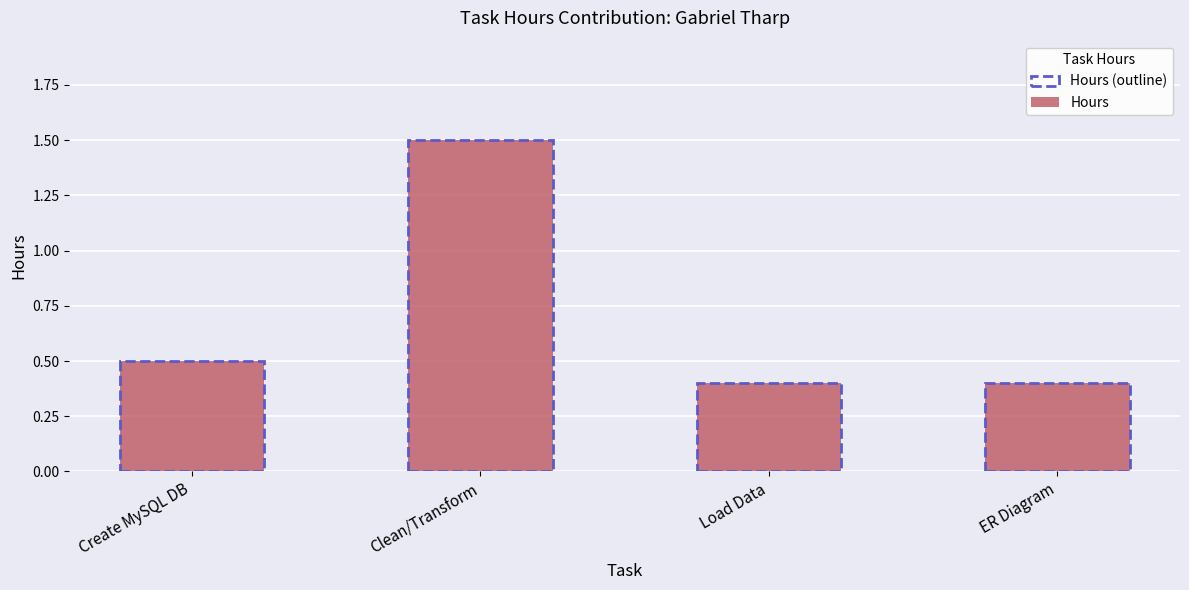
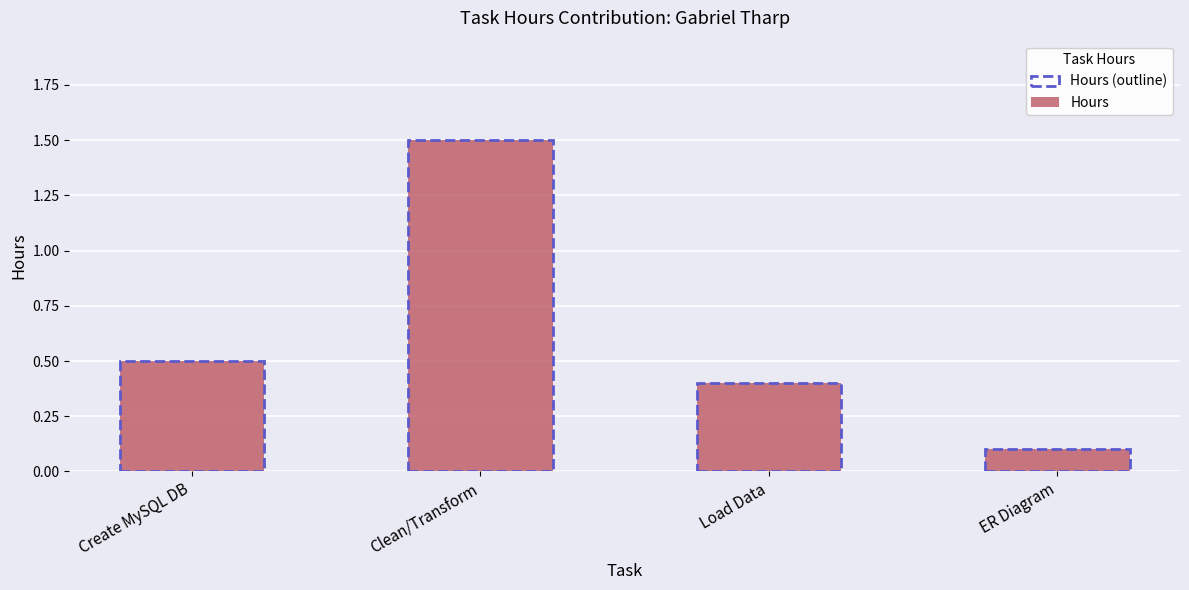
  {
    "Create MySQL DB": 0.5,
    "Clean/Transform": 1.5,
    "Load Data": 0.4,
-   "ER Diagram": 0.4
+   "ER Diagram": 0.1
  }
